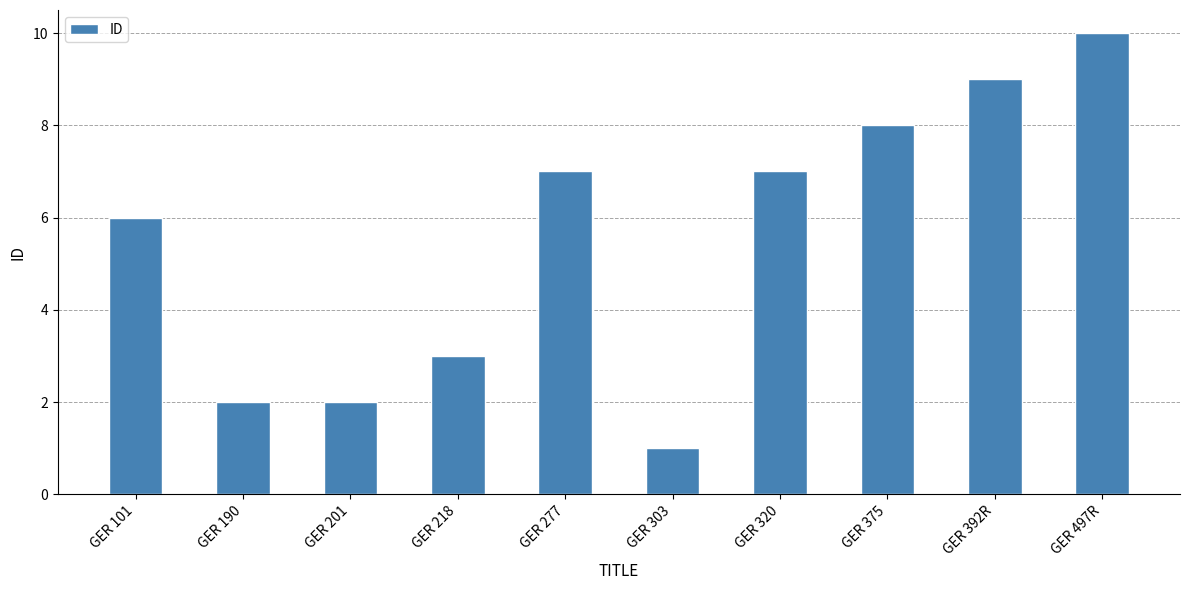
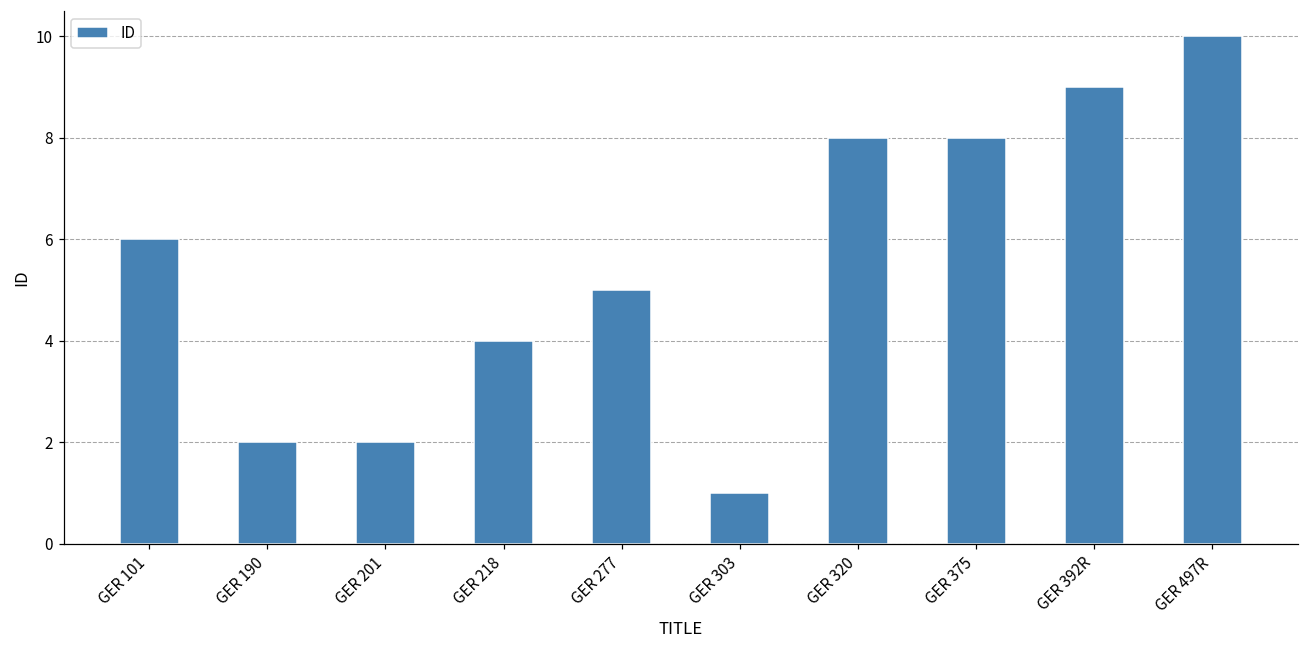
  {
    "GER 101": 6,
    "GER 190": 2,
    "GER 201": 2,
-   "GER 218": 3,
-   "GER 277": 7,
+   "GER 218": 4,
+   "GER 277": 5,
    "GER 303": 1,
-   "GER 320": 7,
+   "GER 320": 8,
    "GER 375": 8,
    "GER 392R": 9,
    "GER 497R": 10
  }
